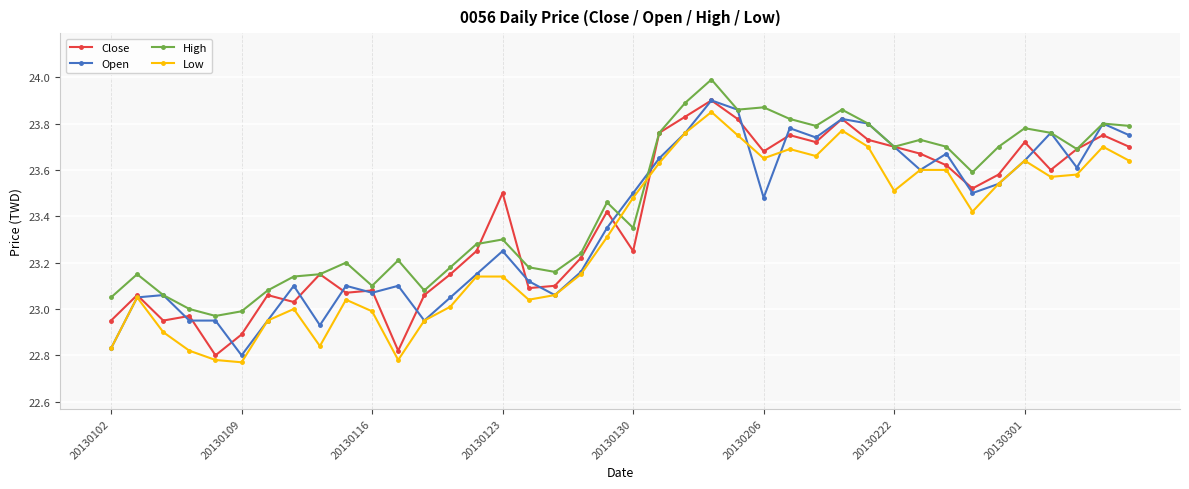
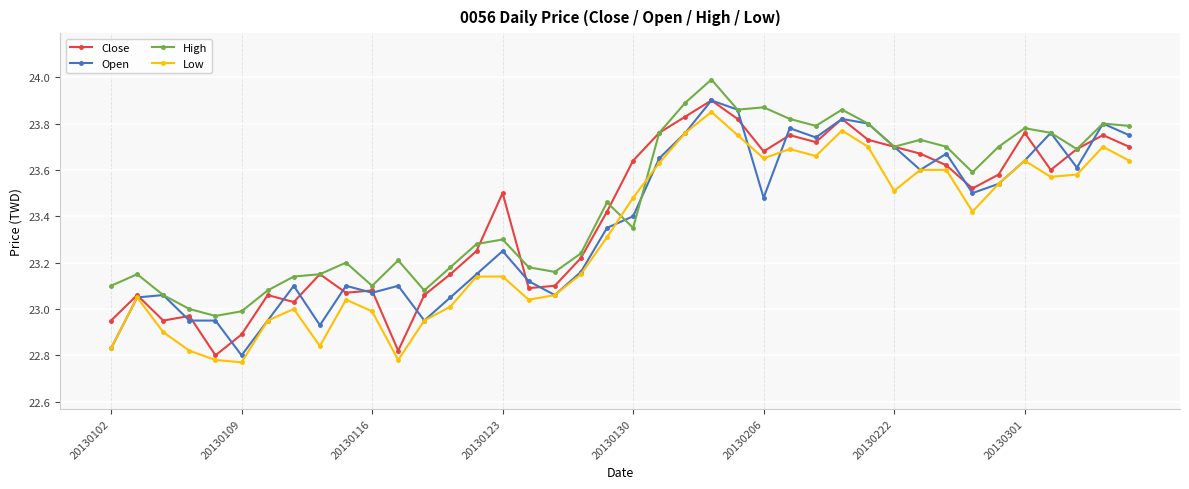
  {
    "Close": {
      "20130102": 22.95,
      "20130109": 22.89,
      "20130123": 23.50,
-     "20130130": 23.25,
+     "20130130": 23.64,
      "20130206": 23.68,
-     "20130301": 23.72
+     "20130301": 23.76
    },
    "Open": {
      "20130109": 22.8,
      "20130123": 23.25,
-     "20130130": 23.5,
+     "20130130": 23.4,
      "20130206": 23.48
    },
    "High": {
-     "20130102": 23.05,
+     "20130102": 23.10,
      "20130109": 22.99,
      "20130116": 23.10,
      "20130123": 23.30,
      "20130130": 23.35,
      "20130206": 23.87,
      "20130301": 23.78
    },
    "Low": {
      "20130109": 22.77,
      "20130116": 22.99,
      "20130123": 23.14,
      "20130130": 23.48,
      "20130206": 23.65,
      "20130222": 23.51
    }
  }
